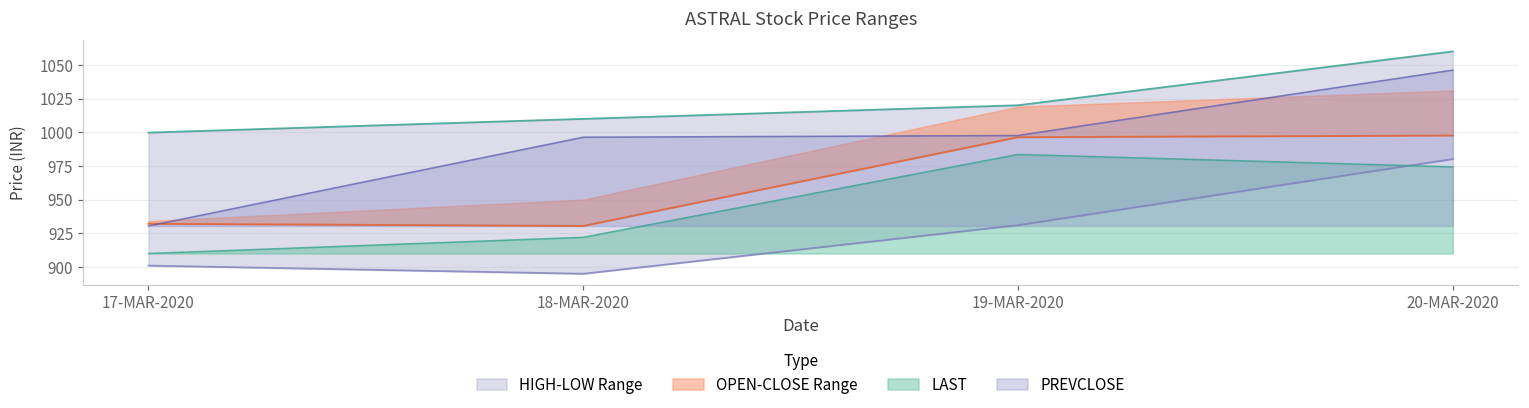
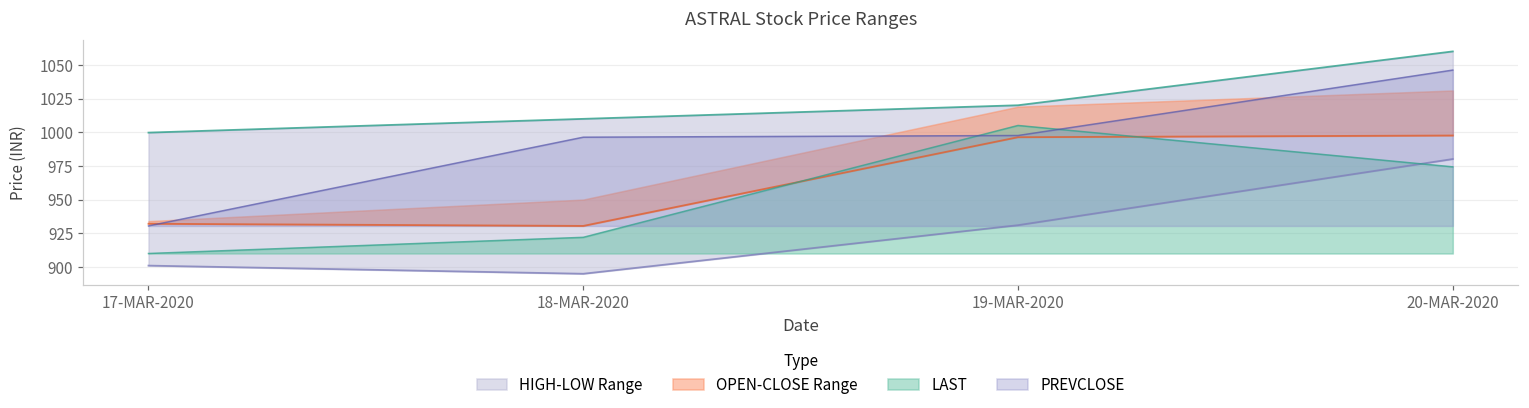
  {
    "LAST": {
      "17-MAR-2020": 910,
      "18-MAR-2020": 922,
-     "19-MAR-2020": 984,
+     "19-MAR-2020": 1005,
      "20-MAR-2020": 974
    }
  }
